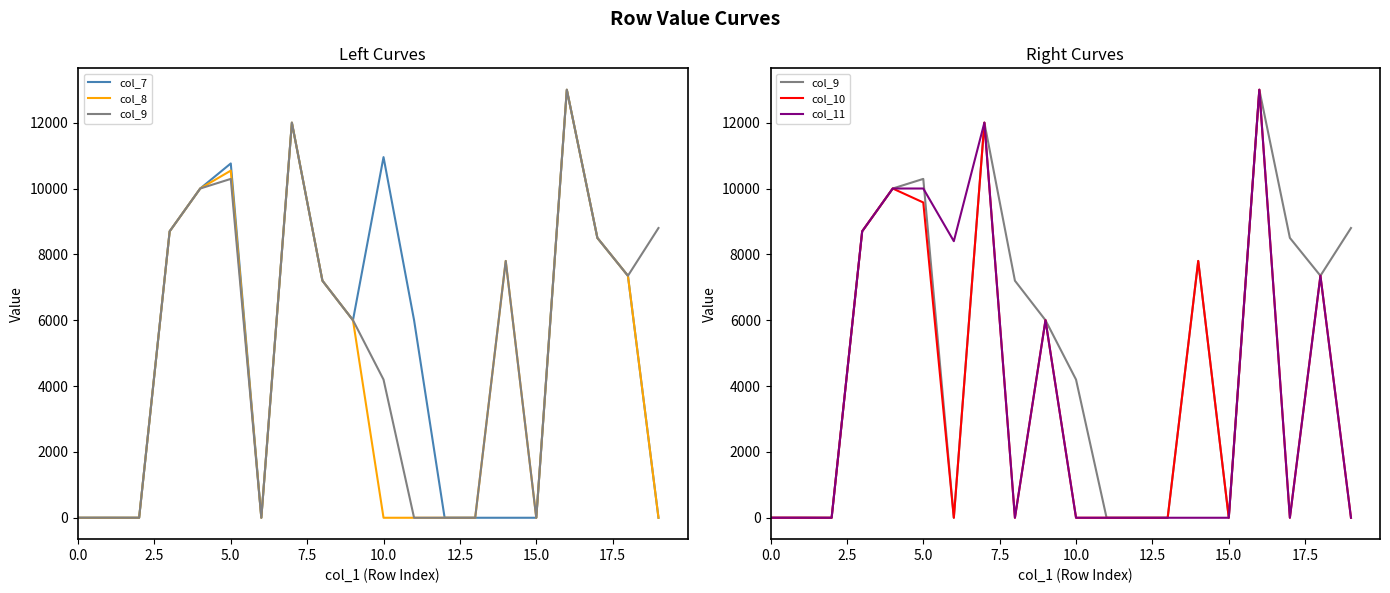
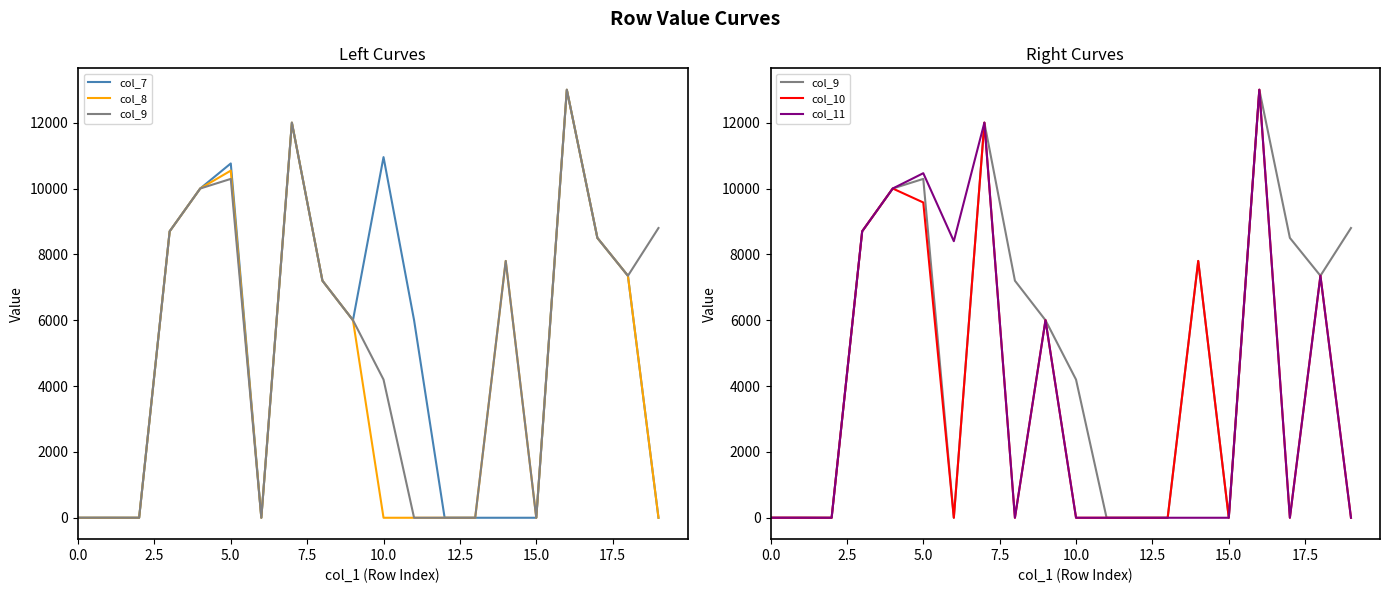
  {
    "Left Curves": {
      "col_7": {
        "5.0": 10800,
        "10.0": 11000
      },
      "col_8": {
        "5.0": 10500,
        "10.0": 0
      },
      "col_9": {
        "5.0": 10300,
        "10.0": 4200
      }
    },
    "Right Curves": {
      "col_9": {
        "5.0": 10300,
        "10.0": 4200
      },
      "col_10": {
        "5.0": 9600
      },
      "col_11": {
-       "5.0": 10000
+       "5.0": 10500
      }
    }
  }
